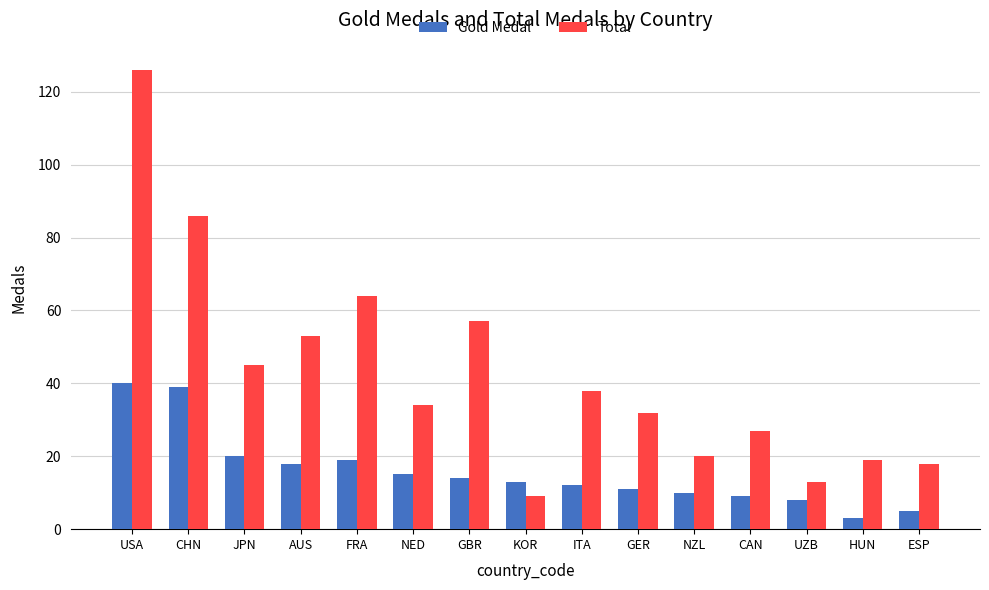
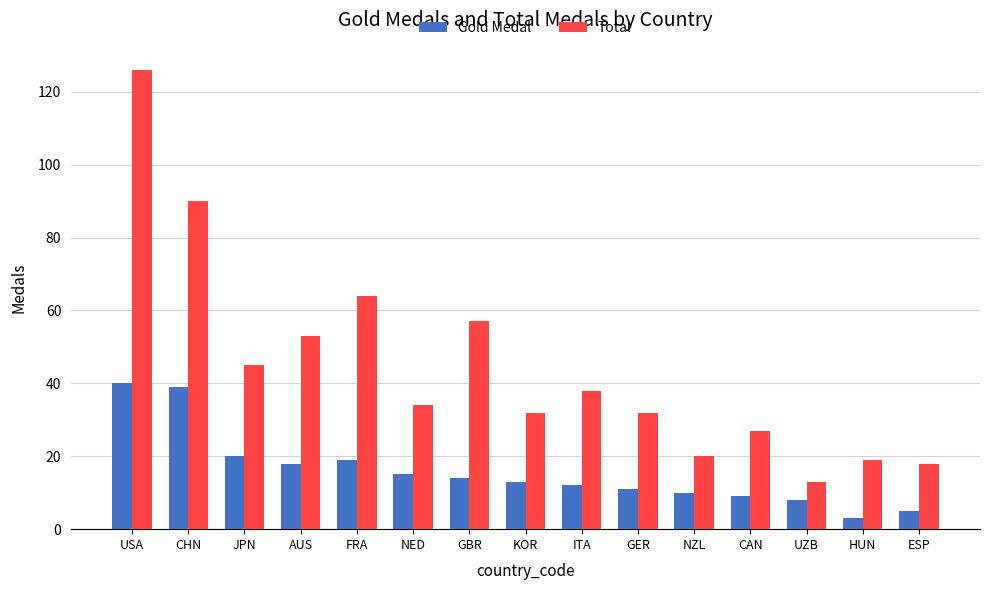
  {
    "Gold Medal": {
      "USA": 40,
      "CHN": 39,
      "JPN": 20,
      "AUS": 18,
      "FRA": 19,
      "NED": 15,
      "GBR": 14,
      "KOR": 13,
      "ITA": 12,
      "GER": 11,
      "NZL": 10,
      "CAN": 9,
      "UZB": 8,
      "HUN": 3,
      "ESP": 5
    },
    "Total": {
      "USA": 126,
-     "CHN": 86,
+     "CHN": 90,
      "JPN": 45,
      "AUS": 53,
      "FRA": 64,
      "NED": 34,
      "GBR": 57,
-     "KOR": 9,
+     "KOR": 32,
      "ITA": 38,
      "GER": 32,
      "NZL": 20,
      "CAN": 27,
      "UZB": 13,
      "HUN": 19,
      "ESP": 18
    }
  }
